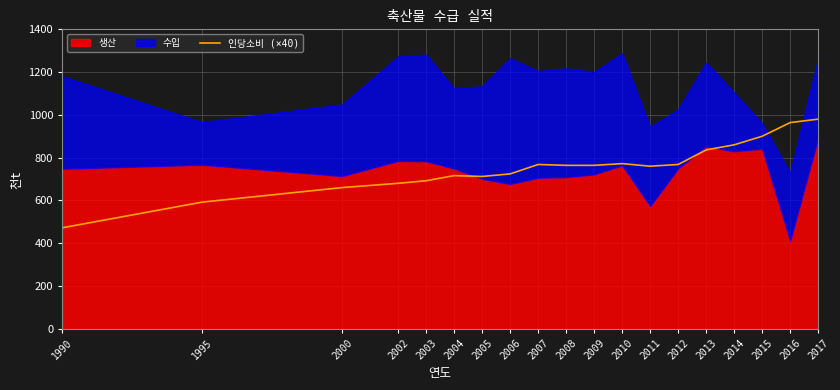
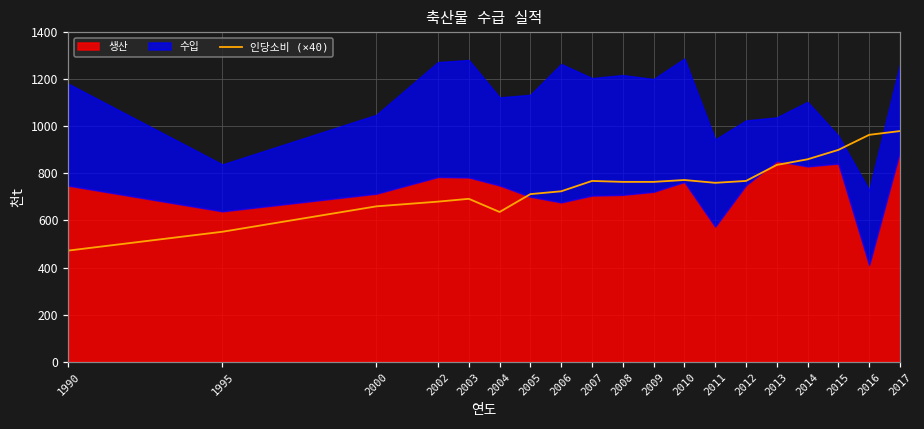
  {
    "인당소비 (×40)": {
      "1990": 470,
-     "1995": 590,
+     "1995": 550,
      "2000": 660,
      "2002": 680,
      "2003": 690,
-     "2004": 720,
+     "2004": 640,
      "2006": 720,
      "2007": 770,
      "2008": 760,
      "2009": 760,
      "2011": 760,
      "2012": 770,
      "2013": 840,
      "2014": 860,
      "2015": 900,
      "2016": 960,
      "2017": 980
    },
    "생산": {
      "1990": 750,
-     "1995": 770,
+     "1995": 640,
      "2000": 710,
      "2002": 790,
      "2003": 780,
      "2004": 750,
      "2006": 680,
      "2007": 710,
      "2008": 710,
      "2009": 720,
      "2011": 570,
      "2012": 750,
      "2013": 850,
      "2014": 830,
      "2015": 840,
      "2016": 410,
      "2017": 890
    },
    "수입": {
      "1990": 430,
      "1995": 200,
      "2000": 340,
      "2002": 490,
      "2003": 500,
      "2004": 370,
      "2005": 430,
      "2006": 590,
      "2007": 500,
      "2008": 510,
      "2009": 480,
      "2010": 520,
      "2011": 370,
      "2012": 280,
-     "2013": 390,
+     "2013": 190,
      "2014": 270,
      "2015": 120,
      "2016": 320,
      "2017": 370
    }
  }
